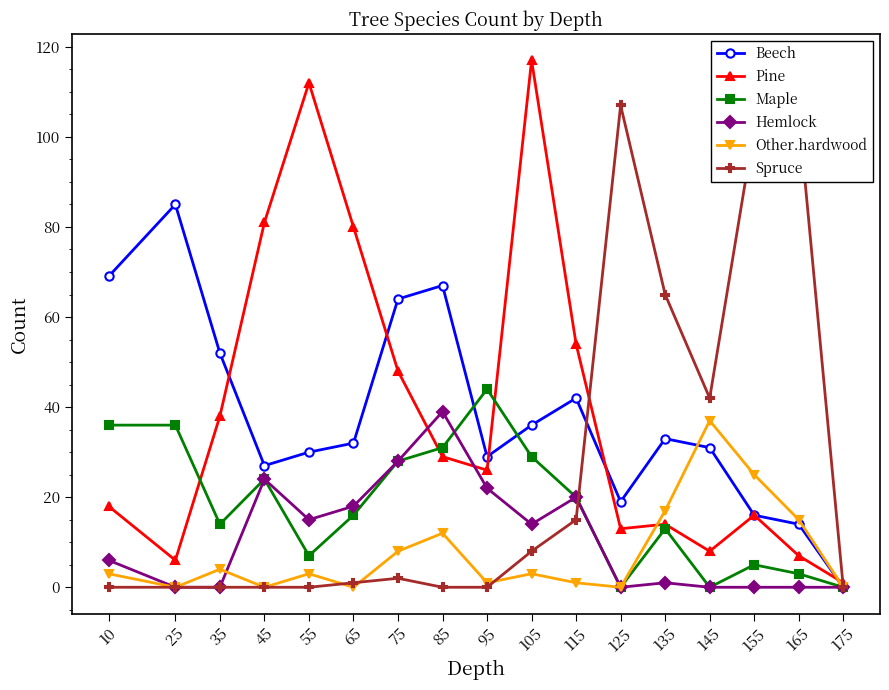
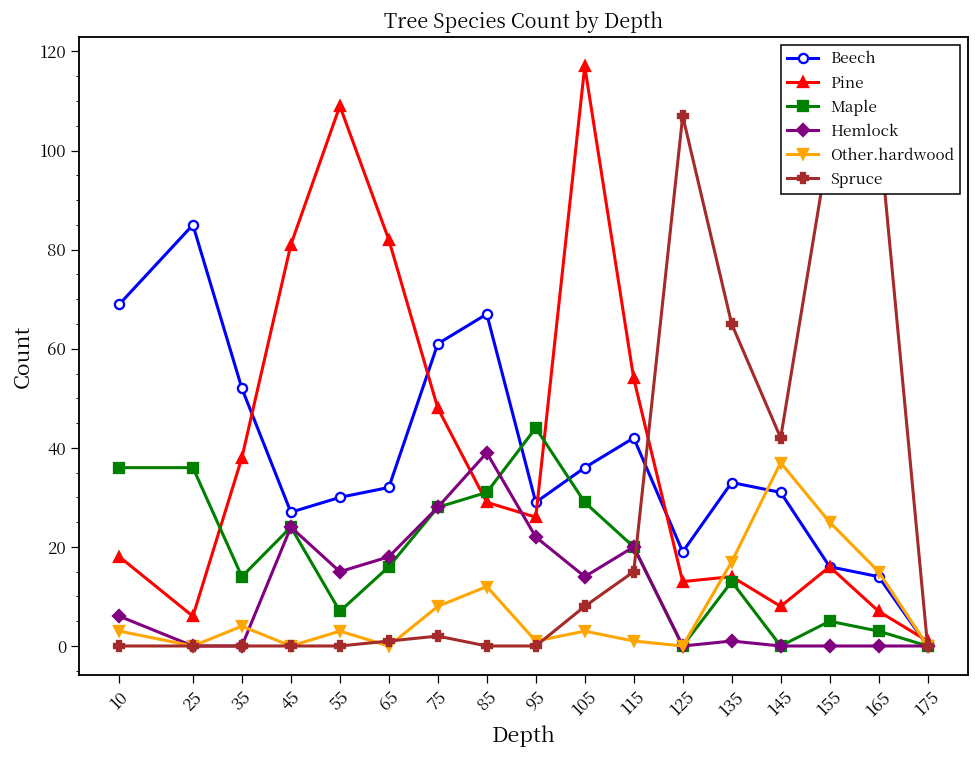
  {
    "Beech": {
      "10": 69,
      "25": 85,
      "35": 52,
      "45": 27,
      "55": 30,
      "65": 32,
-     "75": 64,
+     "75": 61,
      "85": 67,
      "95": 29,
      "105": 36,
      "115": 42,
      "125": 19,
      "135": 33,
      "145": 31,
      "165": 14
    },
    "Pine": {
      "10": 18,
      "25": 6,
      "35": 38,
      "45": 81,
-     "55": 112,
-     "65": 80,
+     "55": 109,
+     "65": 82,
      "75": 48,
      "85": 29,
      "95": 26,
      "105": 117,
      "115": 54,
      "125": 13,
      "135": 14,
      "145": 8,
      "165": 7,
      "175": 1
    },
    "Maple": {
      "10": 36,
      "25": 36,
      "35": 14,
      "55": 7,
      "65": 16,
      "85": 31,
      "95": 44,
      "105": 29,
      "135": 13,
      "155": 5,
      "165": 3
    },
    "Hemlock": {
      "10": 6,
      "55": 15,
      "65": 18,
      "85": 39,
      "95": 22,
      "105": 14,
      "135": 1,
      "155": 0,
      "165": 0
    },
    "Other.hardwood": {
      "10": 3,
      "35": 4,
      "55": 3,
      "65": 0,
      "75": 8,
      "85": 12,
      "95": 1,
      "105": 3,
      "115": 1,
      "135": 17,
      "145": 37,
      "155": 25,
      "165": 15
    },
    "Spruce": {
      "10": 0,
      "55": 0,
      "65": 1,
      "75": 2,
      "85": 0,
      "95": 0,
      "105": 8,
      "115": 15,
      "125": 107,
      "135": 65,
      "145": 42
    }
  }
